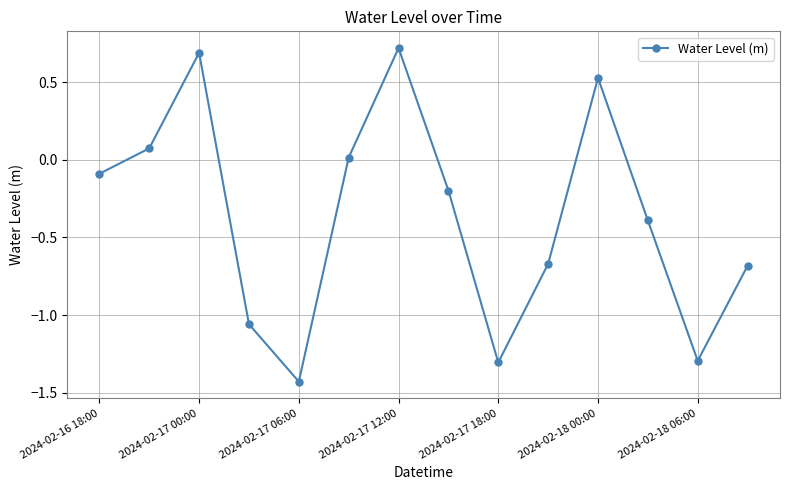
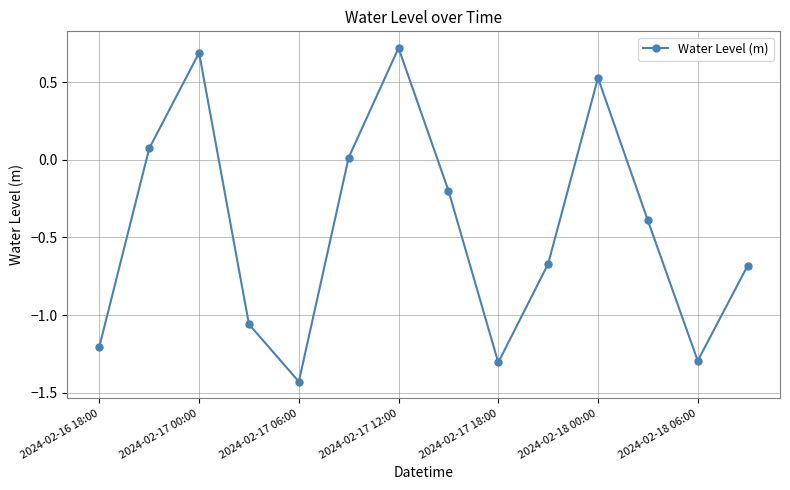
  {
-   "2024-02-16 18:00": -0.09,
+   "2024-02-16 18:00": -1.20,
    "2024-02-17 00:00": 0.69,
    "2024-02-17 06:00": -1.43,
    "2024-02-17 12:00": 0.72,
    "2024-02-17 18:00": -1.31,
    "2024-02-18 00:00": 0.53,
    "2024-02-18 06:00": -1.29
  }
